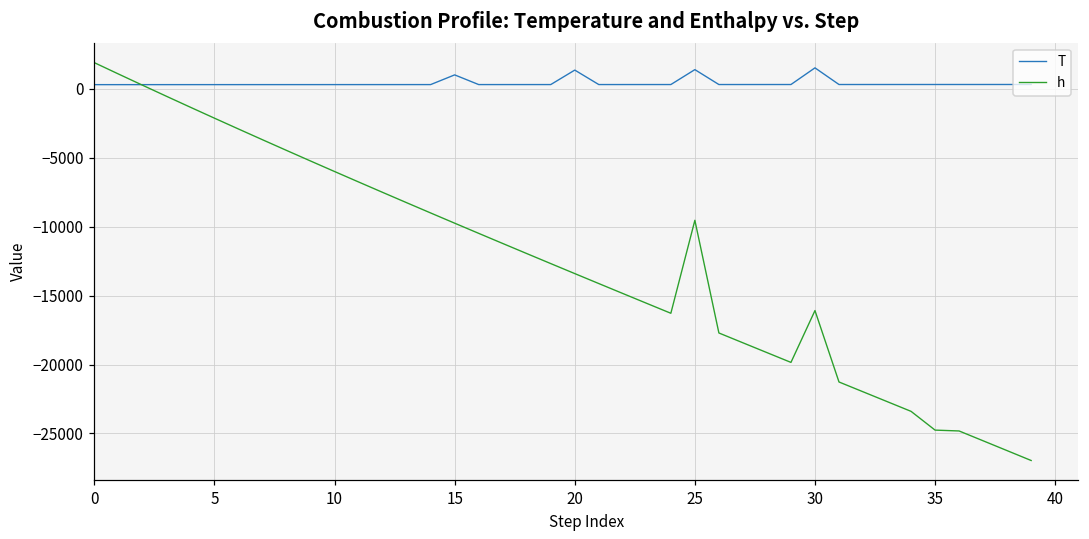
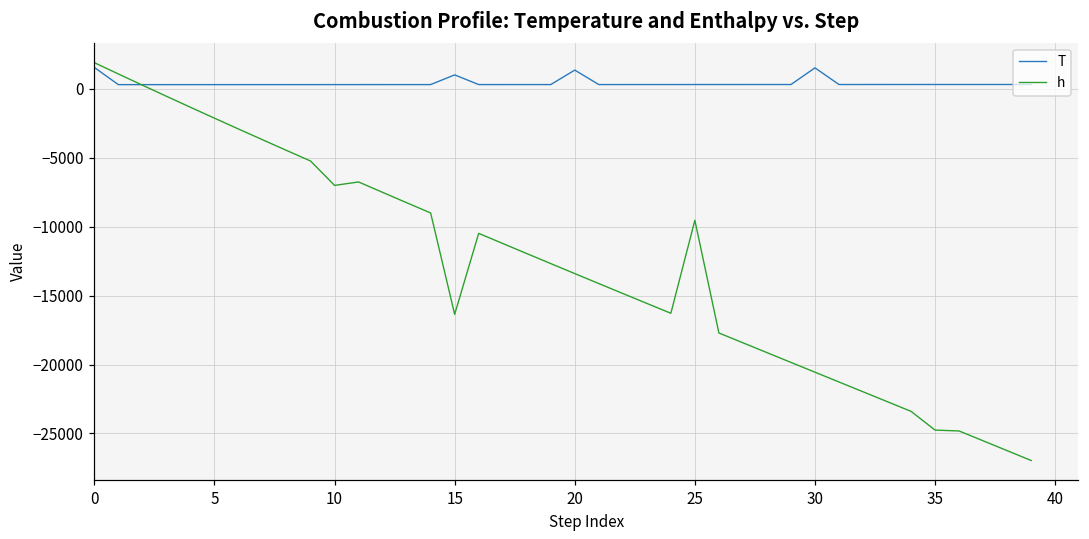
  {
    "T": {
-     "0": 300,
+     "0": 1500,
      "5": 300,
      "10": 300,
      "15": 1000,
      "20": 1400,
-     "25": 1400,
+     "25": 300,
      "30": 1500,
      "35": 300
    },
    "h": {
      "0": 1900,
      "5": -2100,
-     "10": -6000,
-     "15": -9700,
+     "10": -7000,
+     "15": -16400,
      "20": -13400,
      "25": -9500,
-     "30": -16100,
+     "30": -20600,
      "35": -24800
    }
  }
